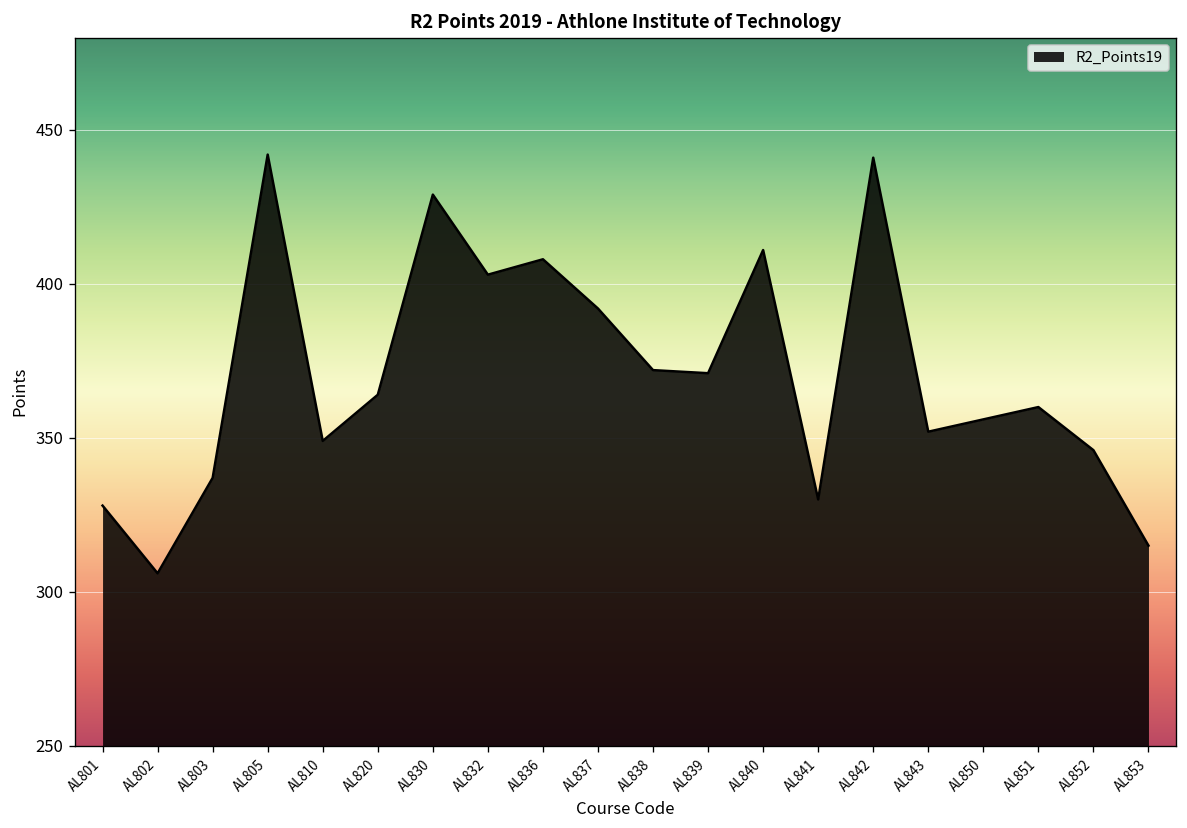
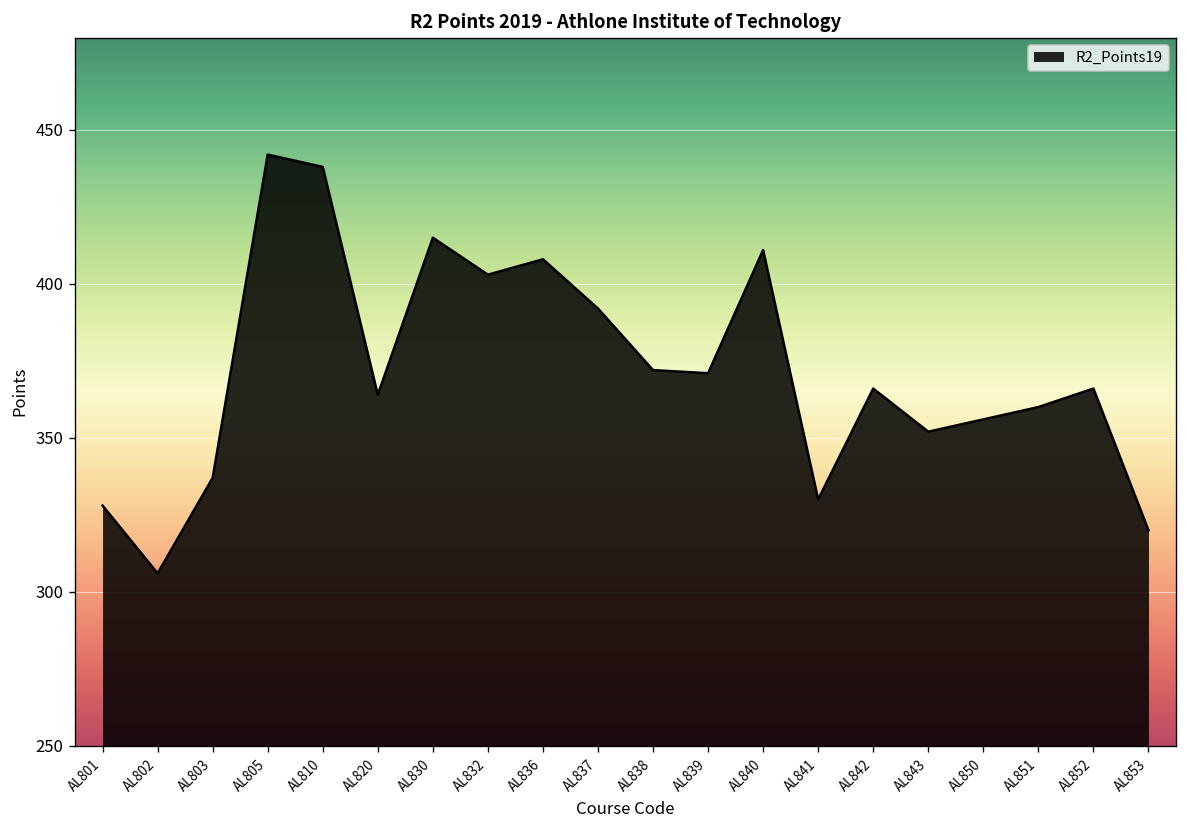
  {
    "AL801": 328,
    "AL802": 306,
    "AL803": 337,
    "AL805": 442,
-   "AL810": 349,
+   "AL810": 438,
    "AL820": 364,
-   "AL830": 429,
+   "AL830": 415,
    "AL832": 403,
    "AL836": 408,
    "AL837": 392,
    "AL838": 372,
    "AL839": 371,
    "AL840": 411,
    "AL841": 330,
-   "AL842": 441,
+   "AL842": 366,
    "AL843": 352,
    "AL850": 356,
    "AL851": 360,
-   "AL852": 346,
-   "AL853": 315
+   "AL852": 366,
+   "AL853": 320
  }
